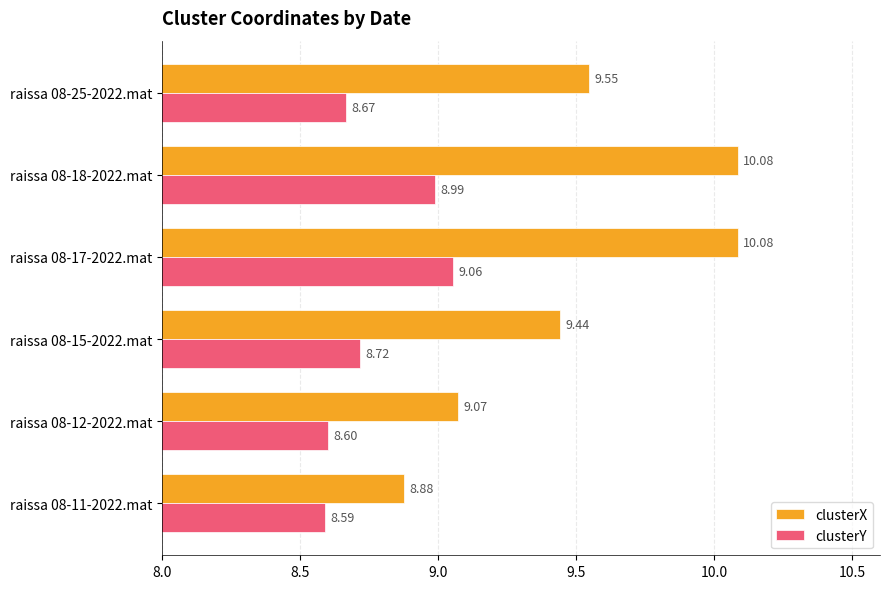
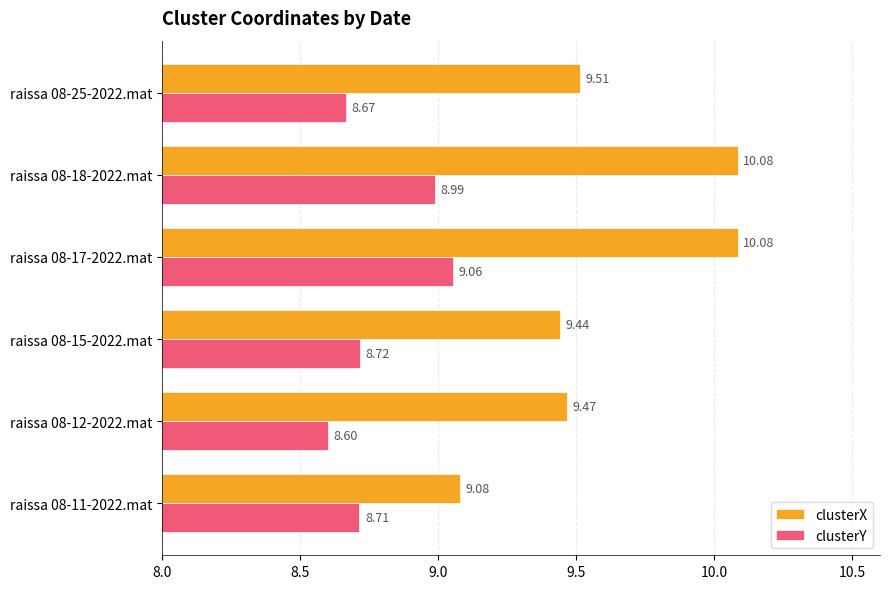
  {
    "clusterX": {
-     "raissa 08-25-2022.mat": 9.55,
+     "raissa 08-25-2022.mat": 9.51,
      "raissa 08-18-2022.mat": 10.08,
      "raissa 08-17-2022.mat": 10.08,
      "raissa 08-15-2022.mat": 9.44,
-     "raissa 08-12-2022.mat": 9.07,
-     "raissa 08-11-2022.mat": 8.88
+     "raissa 08-12-2022.mat": 9.47,
+     "raissa 08-11-2022.mat": 9.08
    },
    "clusterY": {
      "raissa 08-25-2022.mat": 8.67,
      "raissa 08-18-2022.mat": 8.99,
      "raissa 08-17-2022.mat": 9.06,
      "raissa 08-15-2022.mat": 8.72,
      "raissa 08-12-2022.mat": 8.60,
-     "raissa 08-11-2022.mat": 8.59
+     "raissa 08-11-2022.mat": 8.71
    }
  }
